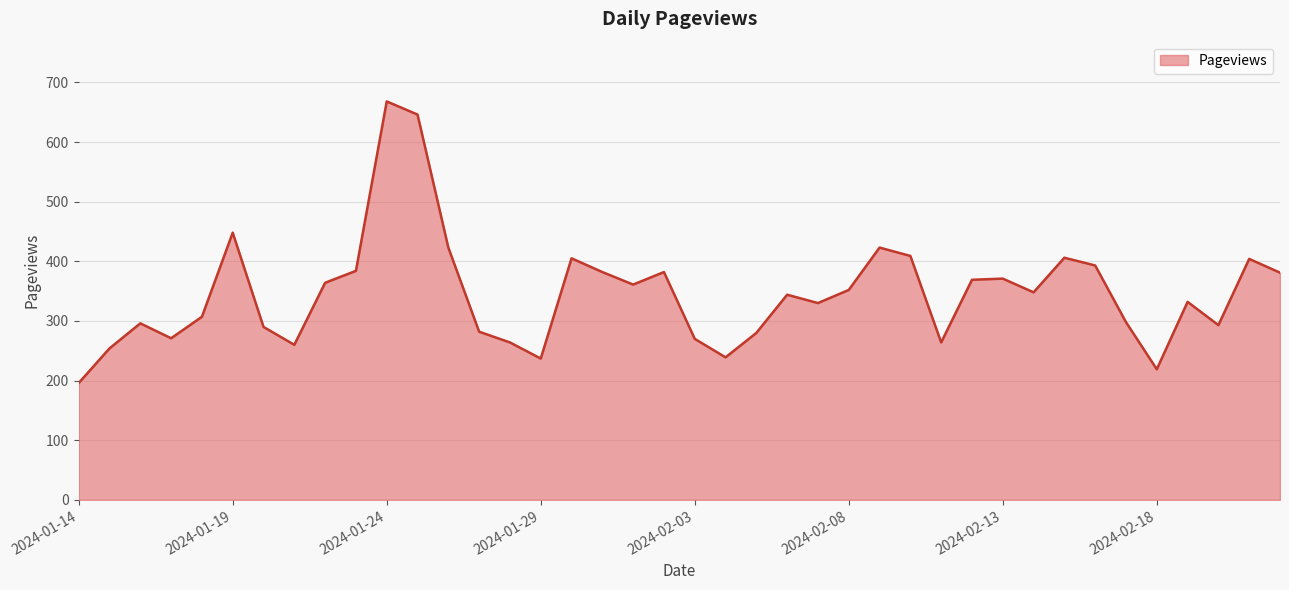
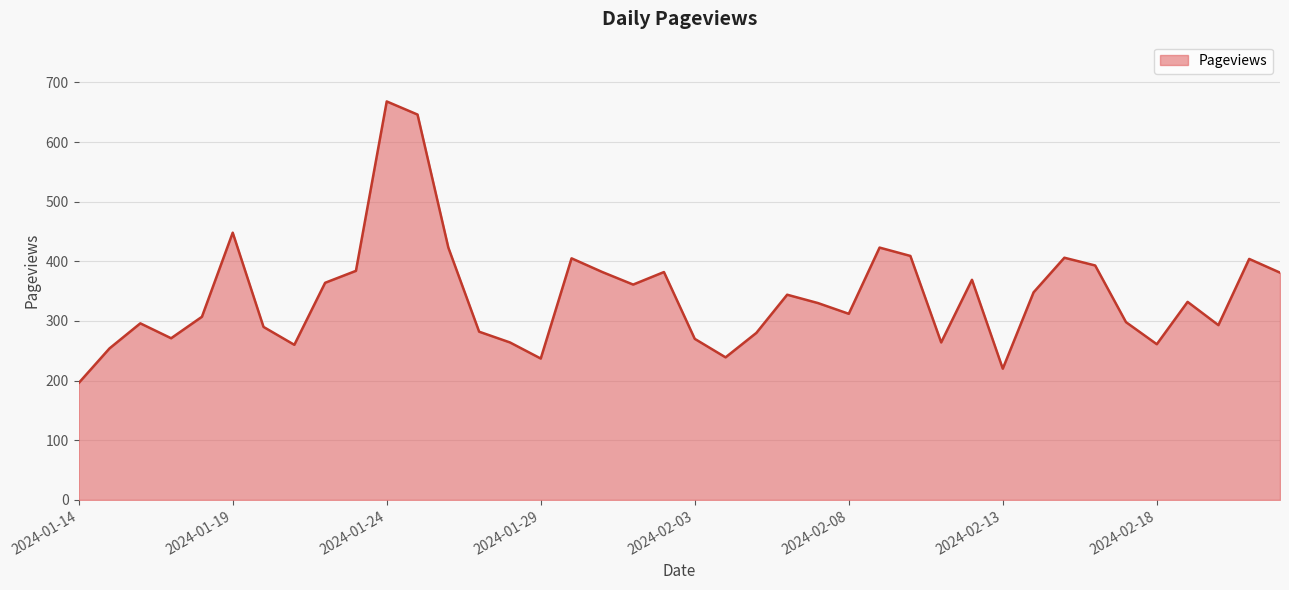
  {
    "2024-01-14": 200,
    "2024-01-19": 450,
    "2024-01-24": 670,
    "2024-01-29": 240,
    "2024-02-03": 270,
-   "2024-02-08": 350,
-   "2024-02-13": 370,
-   "2024-02-18": 220
+   "2024-02-08": 310,
+   "2024-02-13": 220,
+   "2024-02-18": 260
  }
